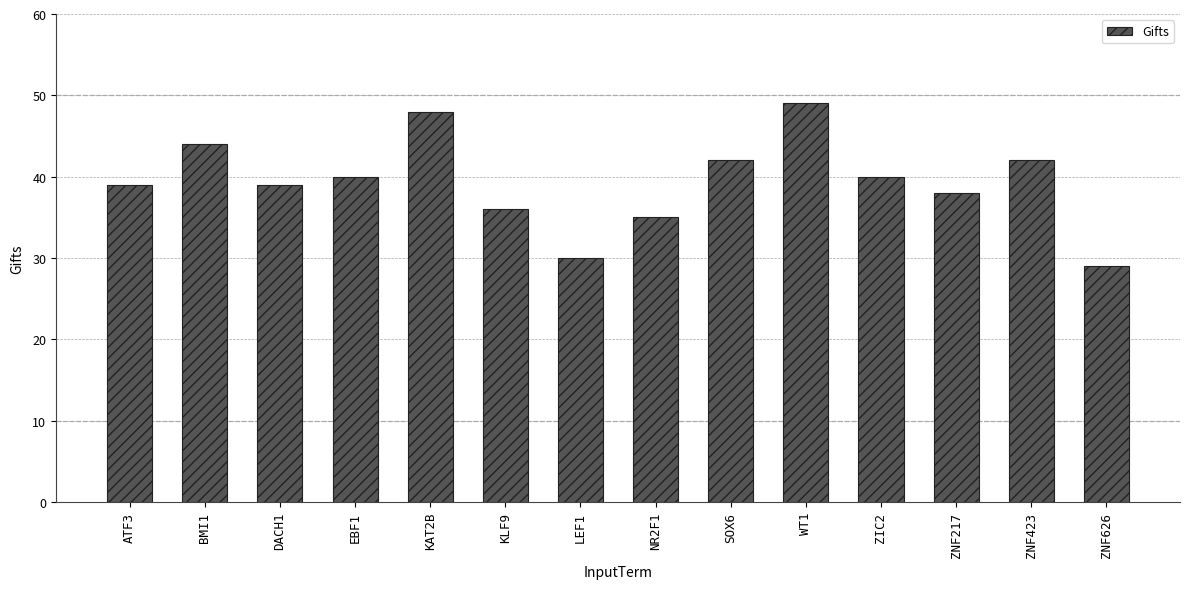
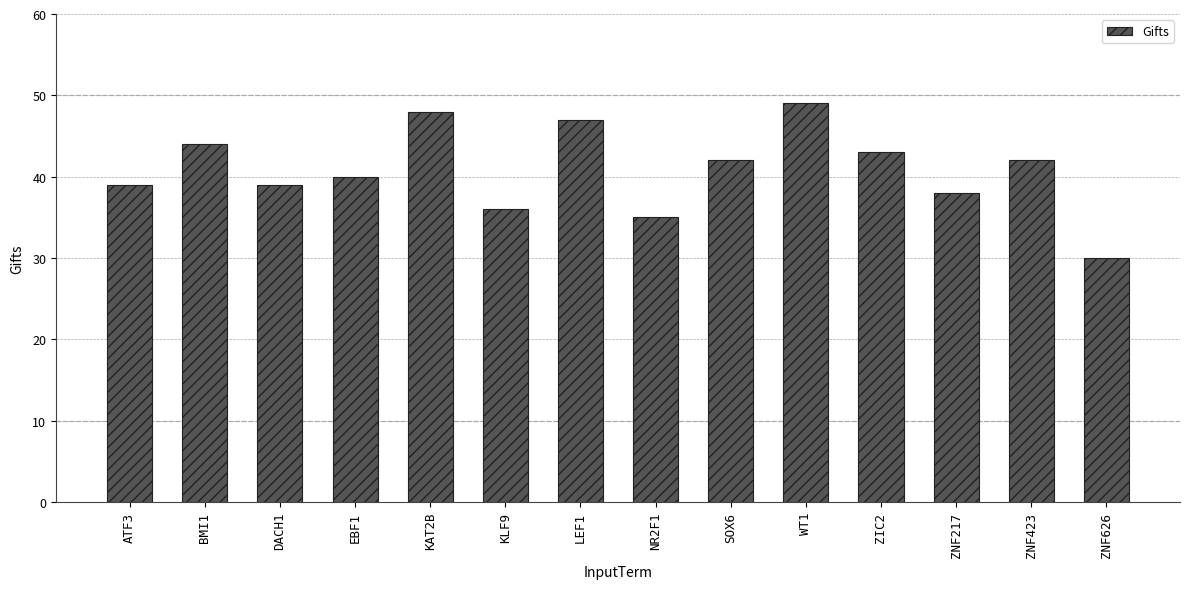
  {
    "ATF3": 39,
    "BMI1": 44,
    "DACH1": 39,
    "EBF1": 40,
    "KAT2B": 48,
    "KLF9": 36,
-   "LEF1": 30,
+   "LEF1": 47,
    "NR2F1": 35,
    "SOX6": 42,
    "WT1": 49,
-   "ZIC2": 40,
+   "ZIC2": 43,
    "ZNF217": 38,
    "ZNF423": 42,
-   "ZNF626": 29
+   "ZNF626": 30
  }
